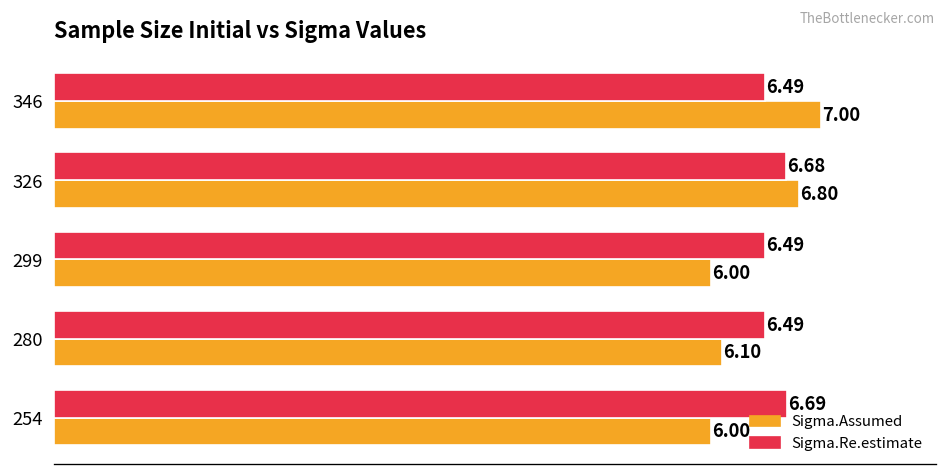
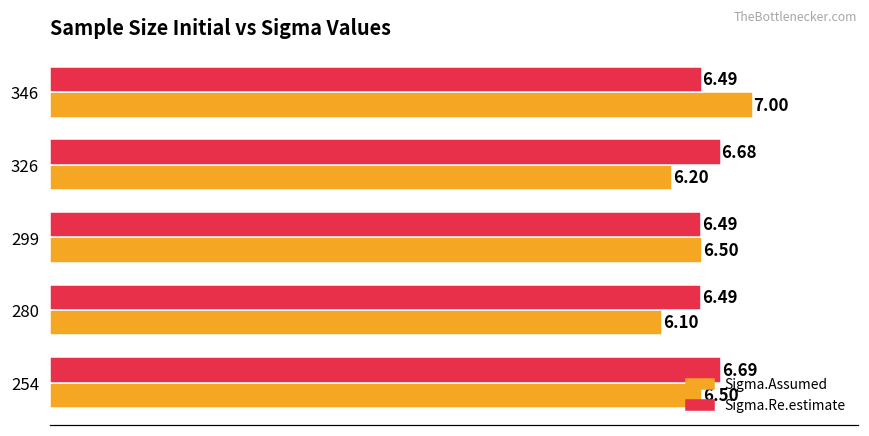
  {
    "Sigma.Assumed": {
      "346": 7.00,
-     "326": 6.80,
-     "299": 6.00,
+     "326": 6.20,
+     "299": 6.50,
      "280": 6.10,
-     "254": 6.00
+     "254": 6.50
    },
    "Sigma.Re.estimate": {
      "346": 6.49,
      "326": 6.68,
      "299": 6.49,
      "280": 6.49,
      "254": 6.69
    }
  }
